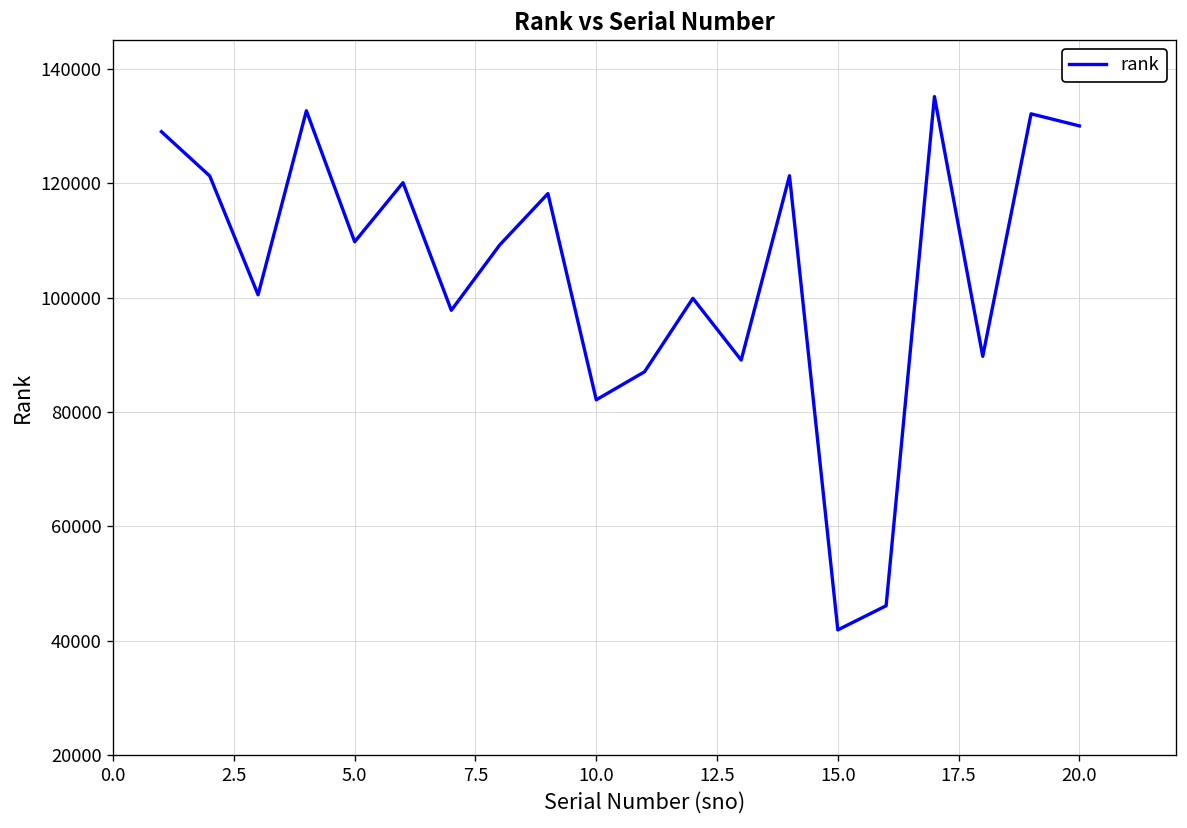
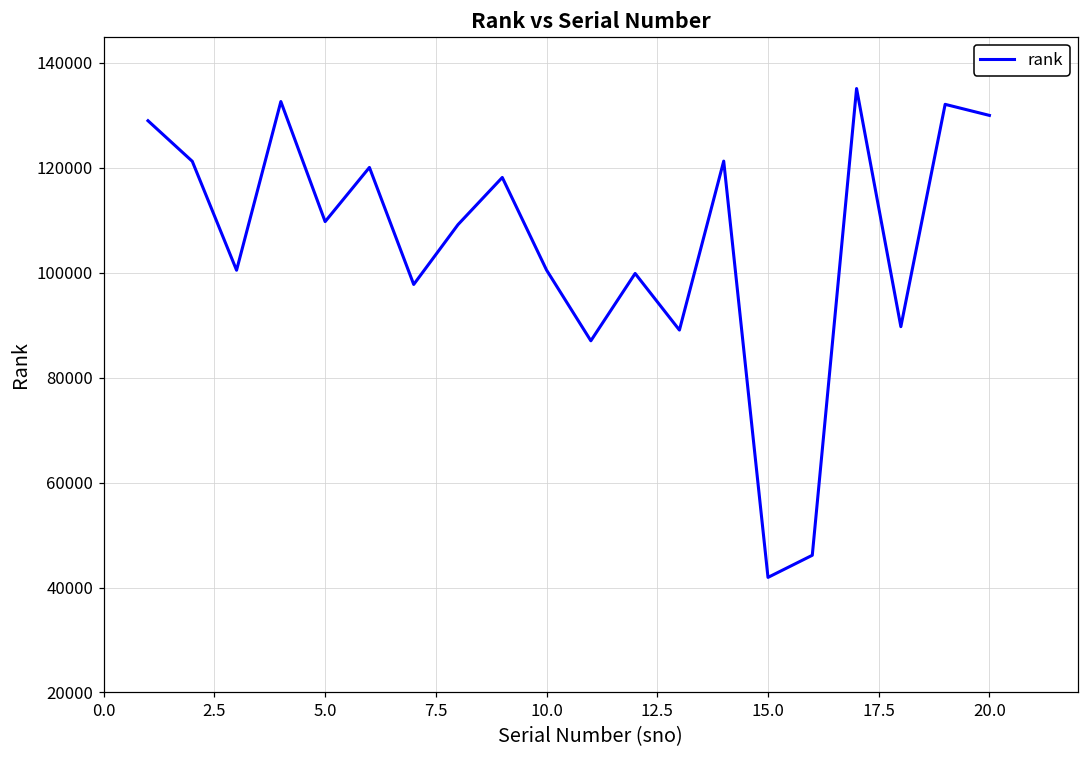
  {
    "5.0": 110000,
-   "10.0": 82000,
+   "10.0": 101000,
    "15.0": 42000,
    "20.0": 130000
  }
